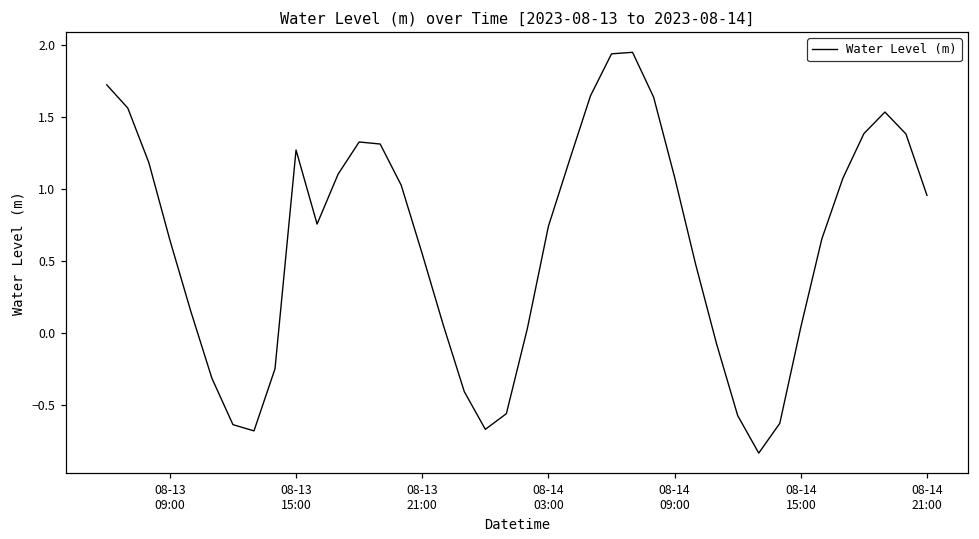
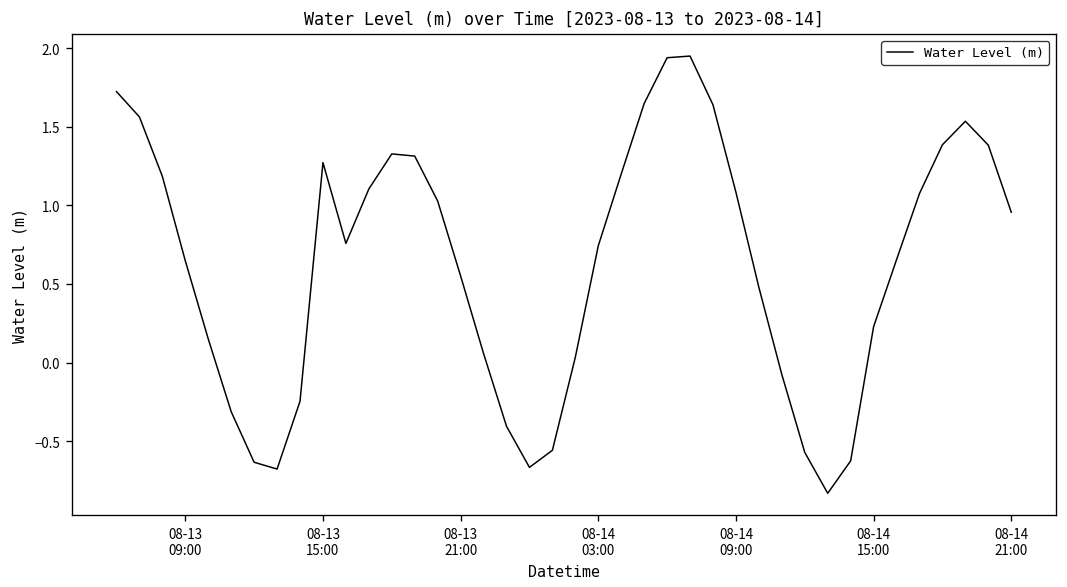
  {
    "08-13 09:00": 0.65,
    "08-13 15:00": 1.27,
    "08-13 21:00": 0.55,
    "08-14 03:00": 0.74,
    "08-14 09:00": 1.08,
-   "08-14 15:00": 0.04,
+   "08-14 15:00": 0.23,
    "08-14 21:00": 0.96
  }
